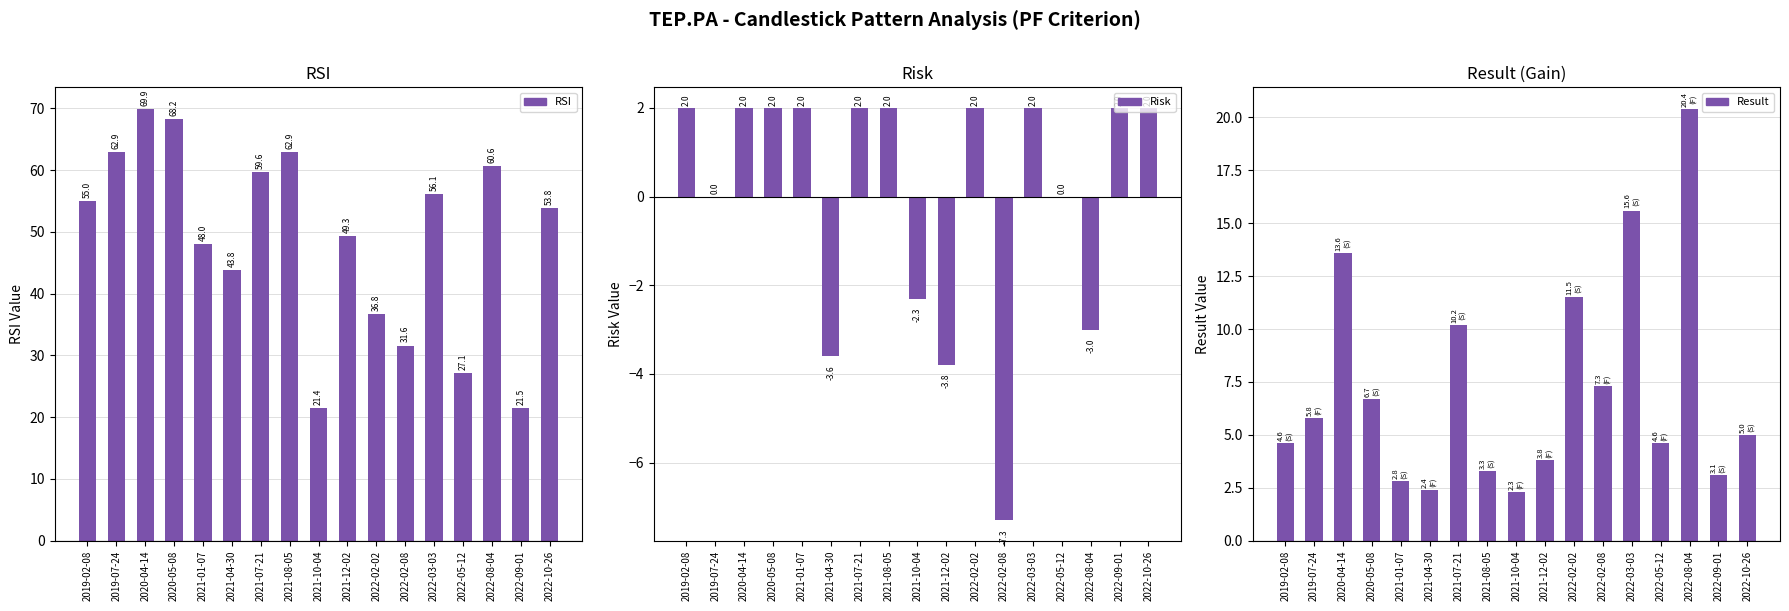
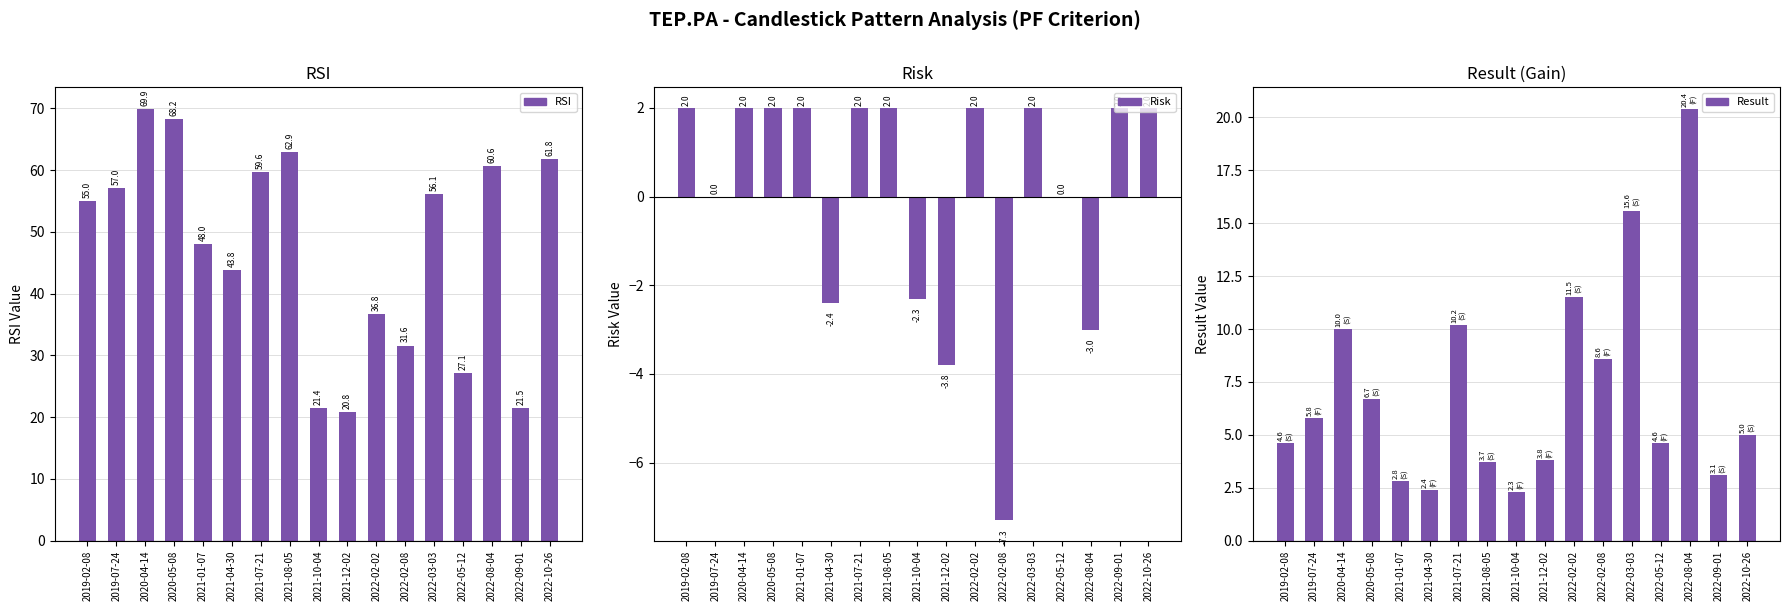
  {
    "RSI": {
      "2019-02-08": 55.0,
-     "2019-07-24": 62.9,
+     "2019-07-24": 57.0,
      "2020-04-14": 69.9,
      "2020-05-08": 68.2,
      "2021-01-07": 48.0,
      "2021-04-30": 43.8,
      "2021-07-21": 59.6,
      "2021-08-05": 62.9,
      "2021-10-04": 21.4,
-     "2021-12-02": 49.3,
+     "2021-12-02": 20.8,
      "2022-02-02": 36.8,
      "2022-02-08": 31.6,
      "2022-03-03": 56.1,
      "2022-05-12": 27.1,
      "2022-08-04": 60.6,
      "2022-09-01": 21.5,
-     "2022-10-26": 53.8
+     "2022-10-26": 61.8
    },
    "Risk": {
      "2019-02-08": 2.0,
      "2019-07-24": 0.0,
      "2020-04-14": 2.0,
      "2020-05-08": 2.0,
      "2021-01-07": 2.0,
-     "2021-04-30": -3.6,
+     "2021-04-30": -2.4,
      "2021-07-21": 2.0,
      "2021-08-05": 2.0,
      "2021-10-04": -2.3,
      "2021-12-02": -3.8,
      "2022-02-02": 2.0,
      "2022-02-08": -7.3,
      "2022-03-03": 2.0,
      "2022-05-12": 0.0,
      "2022-08-04": -3.0
    },
    "Result (Gain)": {
      "2019-02-08": 4.6,
      "2019-07-24": 5.8,
-     "2020-04-14": 13.6,
+     "2020-04-14": 10.0,
      "2020-05-08": 6.7,
      "2021-01-07": 2.8,
      "2021-04-30": 2.4,
      "2021-07-21": 10.2,
-     "2021-08-05": 3.3,
+     "2021-08-05": 3.7,
      "2021-10-04": 2.3,
      "2021-12-02": 3.8,
      "2022-02-02": 11.5,
-     "2022-02-08": 7.3,
+     "2022-02-08": 8.6,
      "2022-03-03": 15.6,
      "2022-05-12": 4.6,
      "2022-08-04": 20.4,
      "2022-09-01": 3.1,
      "2022-10-26": 5.0
    }
  }
